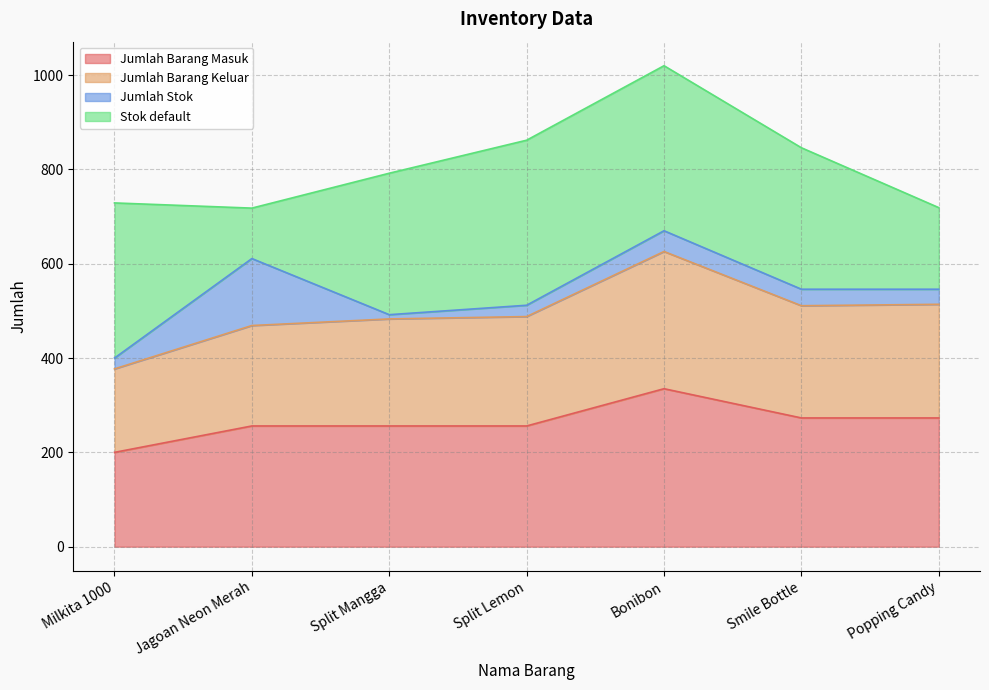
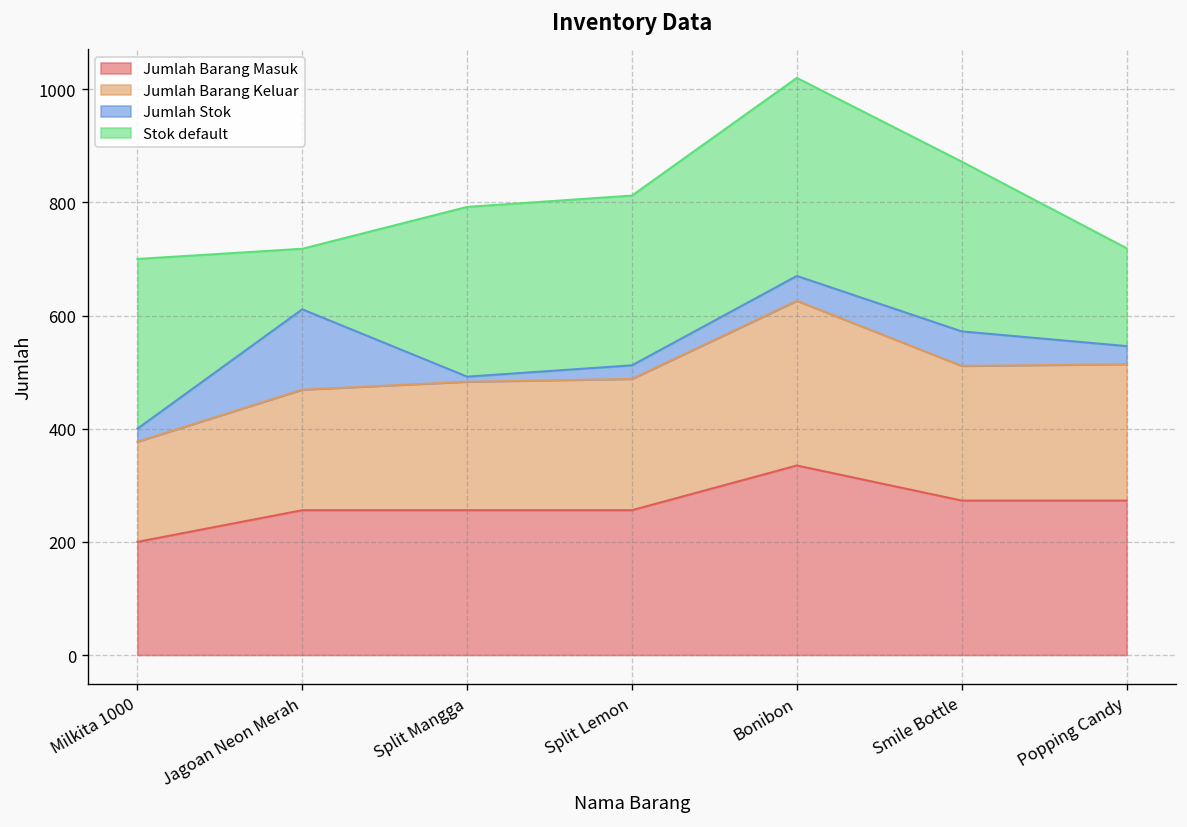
  {
    "Jumlah Stok": {
      "Milkita 1000": 20,
      "Jagoan Neon Merah": 140,
      "Split Mangga": 10,
      "Split Lemon": 20,
      "Bonibon": 40,
-     "Smile Bottle": 40,
+     "Smile Bottle": 60,
      "Popping Candy": 30
    },
    "Stok default": {
-     "Milkita 1000": 330,
+     "Milkita 1000": 300,
      "Jagoan Neon Merah": 110,
      "Split Mangga": 300,
-     "Split Lemon": 350,
+     "Split Lemon": 300,
      "Bonibon": 350,
      "Smile Bottle": 300,
      "Popping Candy": 170
    }
  }
